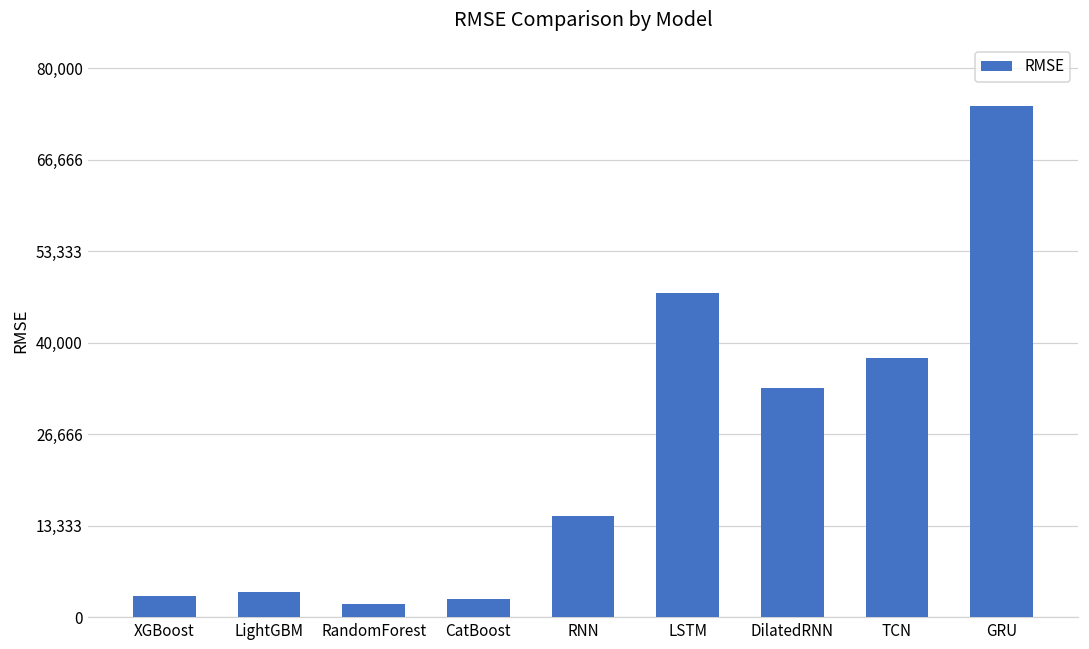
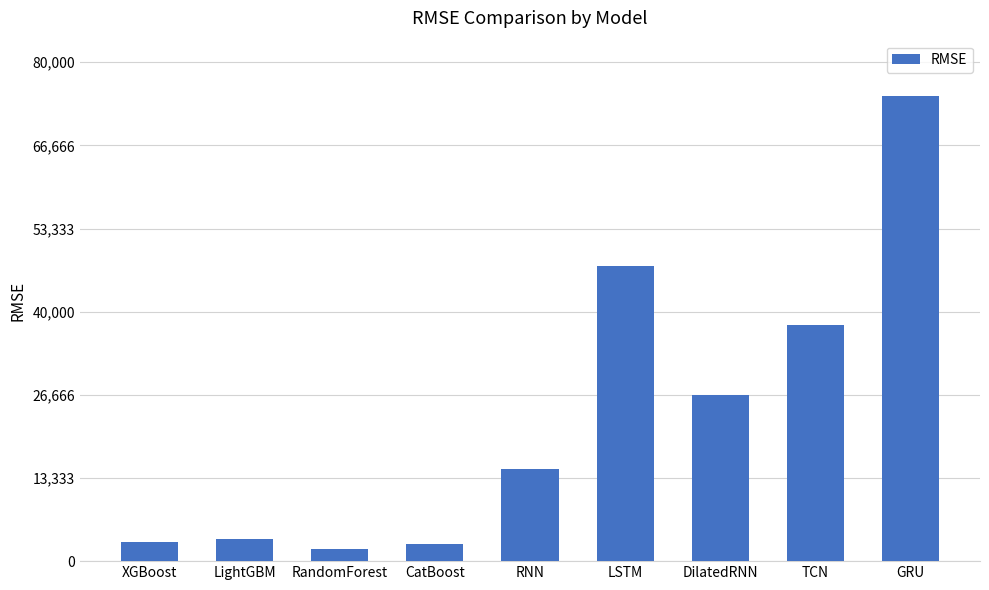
  {
    "XGBoost": "3,000",
    "LightGBM": "4,000",
    "RandomForest": "2,000",
    "CatBoost": "3,000",
    "RNN": "15,000",
    "LSTM": "47,000",
-   "DilatedRNN": "33,000",
+   "DilatedRNN": "27,000",
    "TCN": "38,000",
    "GRU": "75,000"
  }
